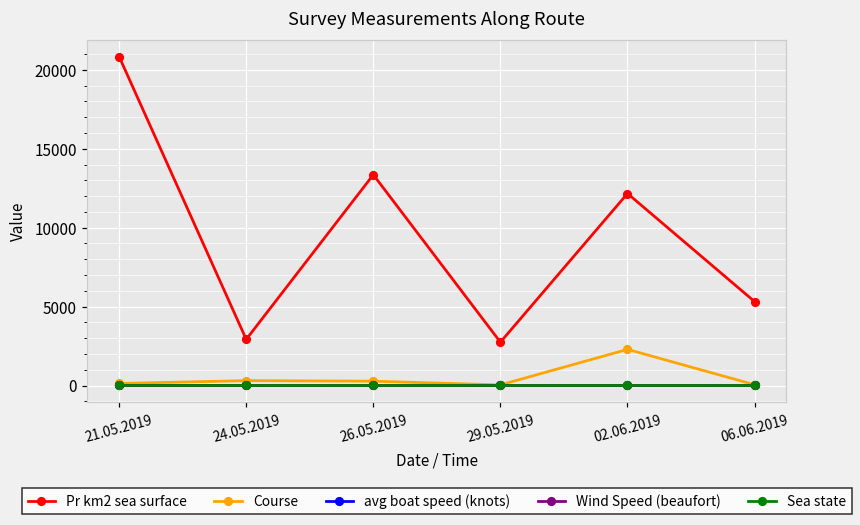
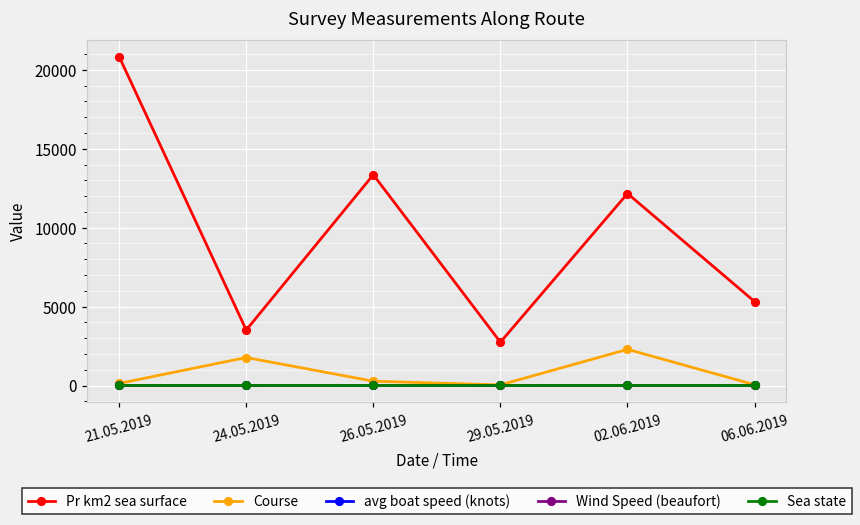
  {
    "Pr km2 sea surface": {
      "21.05.2019": 20800,
-     "24.05.2019": 2900,
+     "24.05.2019": 3500,
      "26.05.2019": 13400,
      "29.05.2019": 2700,
      "02.06.2019": 12200,
      "06.06.2019": 5300
    },
    "Course": {
-     "24.05.2019": 300,
+     "24.05.2019": 1800,
      "26.05.2019": 300,
      "02.06.2019": 2300
    },
    "Sea state": {
      "24.05.2019": 0,
      "26.05.2019": 0,
      "02.06.2019": 0
    }
  }
